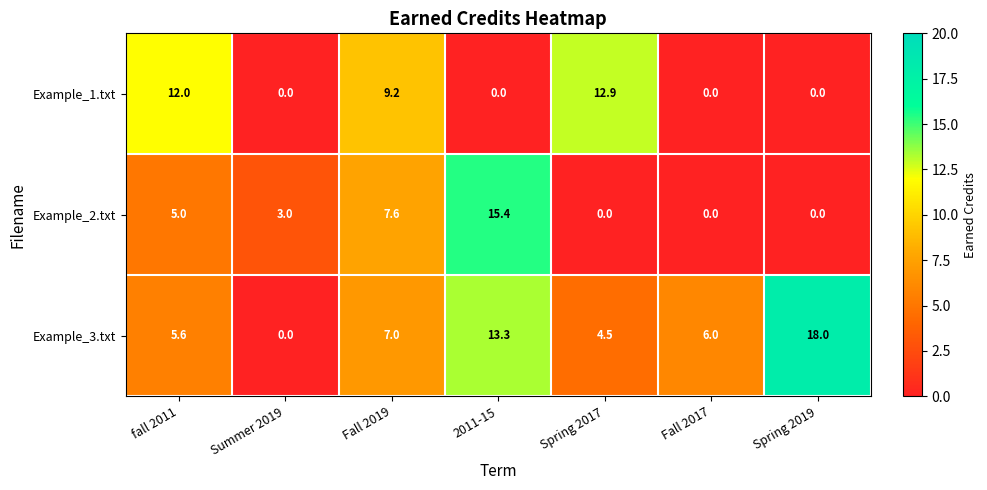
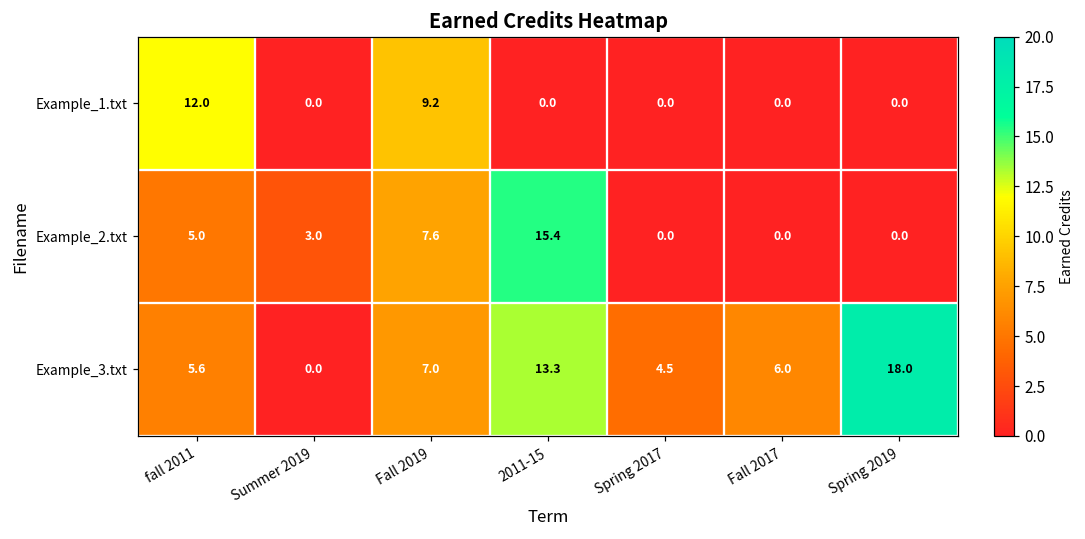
  {
    "Example_1.txt": {
      "fall 2011": 12.0,
      "Summer 2019": 0.0,
      "Fall 2019": 9.2,
      "2011-15": 0.0,
-     "Spring 2017": 12.9,
+     "Spring 2017": 0.0,
      "Fall 2017": 0.0,
      "Spring 2019": 0.0
    },
    "Example_2.txt": {
      "fall 2011": 5.0,
      "Summer 2019": 3.0,
      "Fall 2019": 7.6,
      "2011-15": 15.4,
      "Spring 2017": 0.0,
      "Fall 2017": 0.0,
      "Spring 2019": 0.0
    },
    "Example_3.txt": {
      "fall 2011": 5.6,
      "Summer 2019": 0.0,
      "Fall 2019": 7.0,
      "2011-15": 13.3,
      "Spring 2017": 4.5,
      "Fall 2017": 6.0,
      "Spring 2019": 18.0
    }
  }
